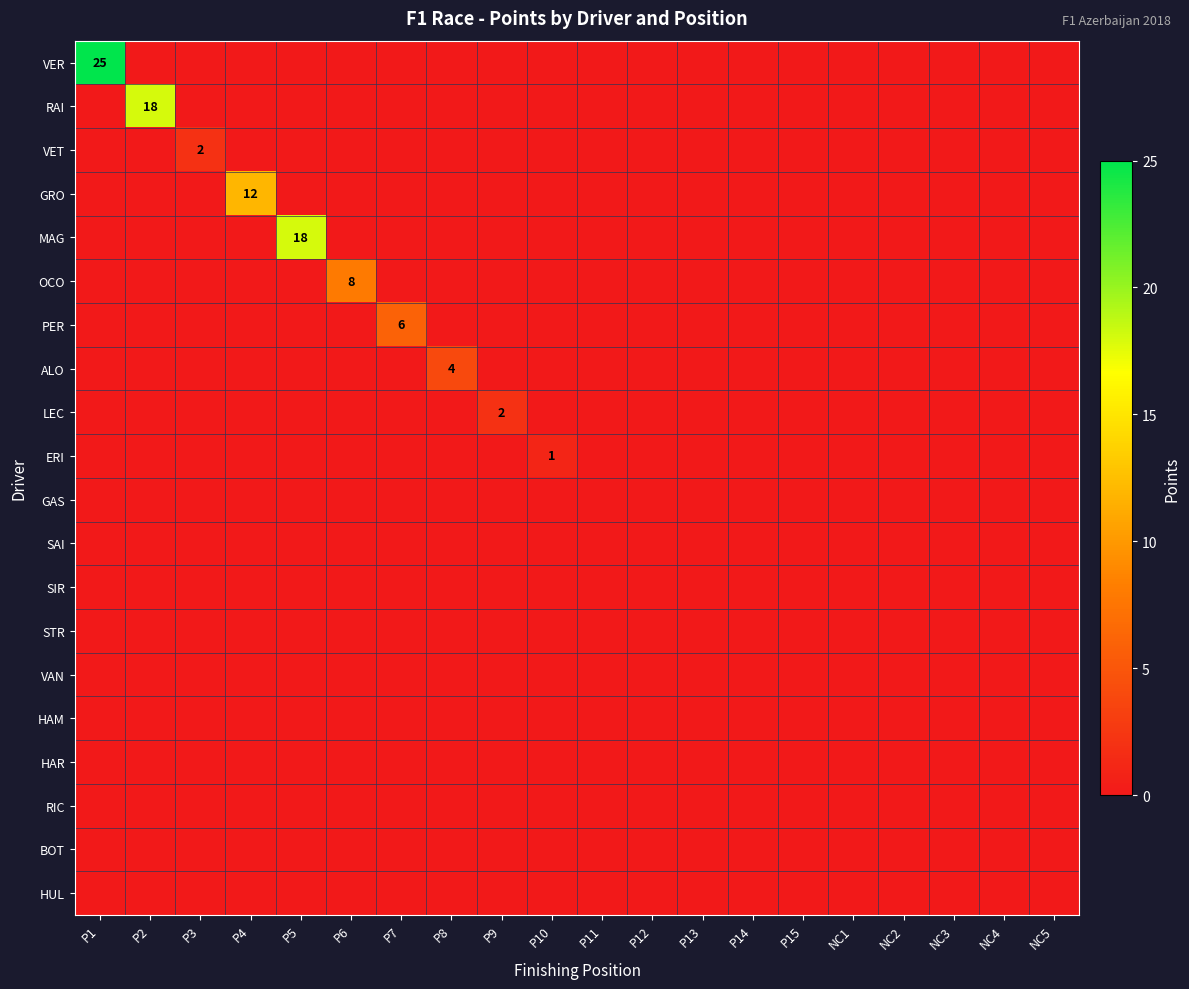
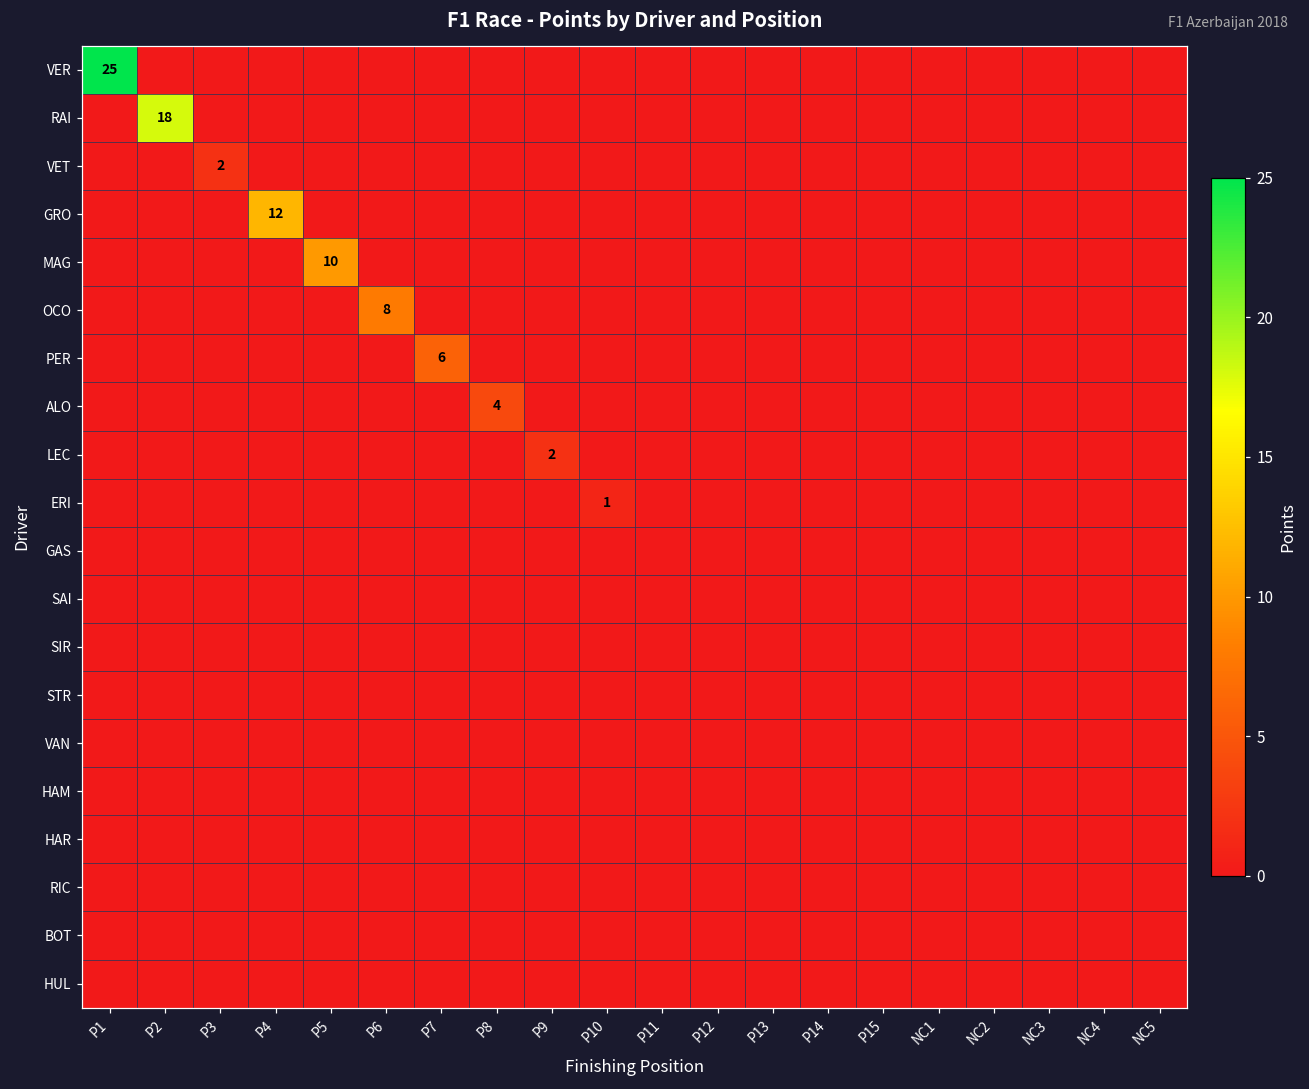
  {
    "VER": {
      "P1": 25
    },
    "RAI": {
      "P2": 18
    },
    "VET": {
      "P3": 2
    },
    "GRO": {
      "P4": 12
    },
    "MAG": {
-     "P5": 18
+     "P5": 10
    },
    "OCO": {
      "P6": 8
    },
    "PER": {
      "P7": 6
    },
    "ALO": {
      "P8": 4
    },
    "LEC": {
      "P9": 2
    },
    "ERI": {
      "P10": 1
    }
  }
